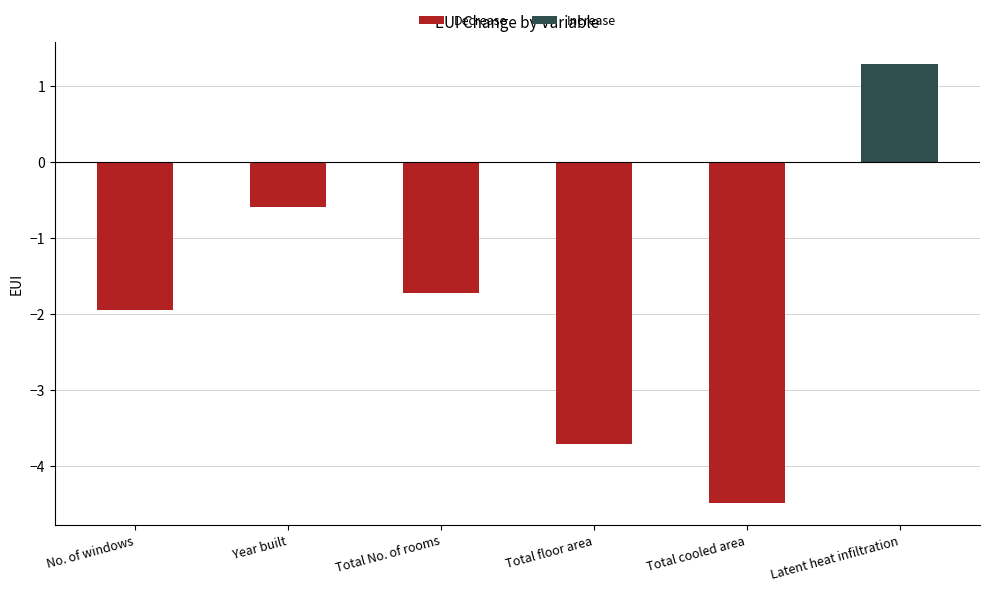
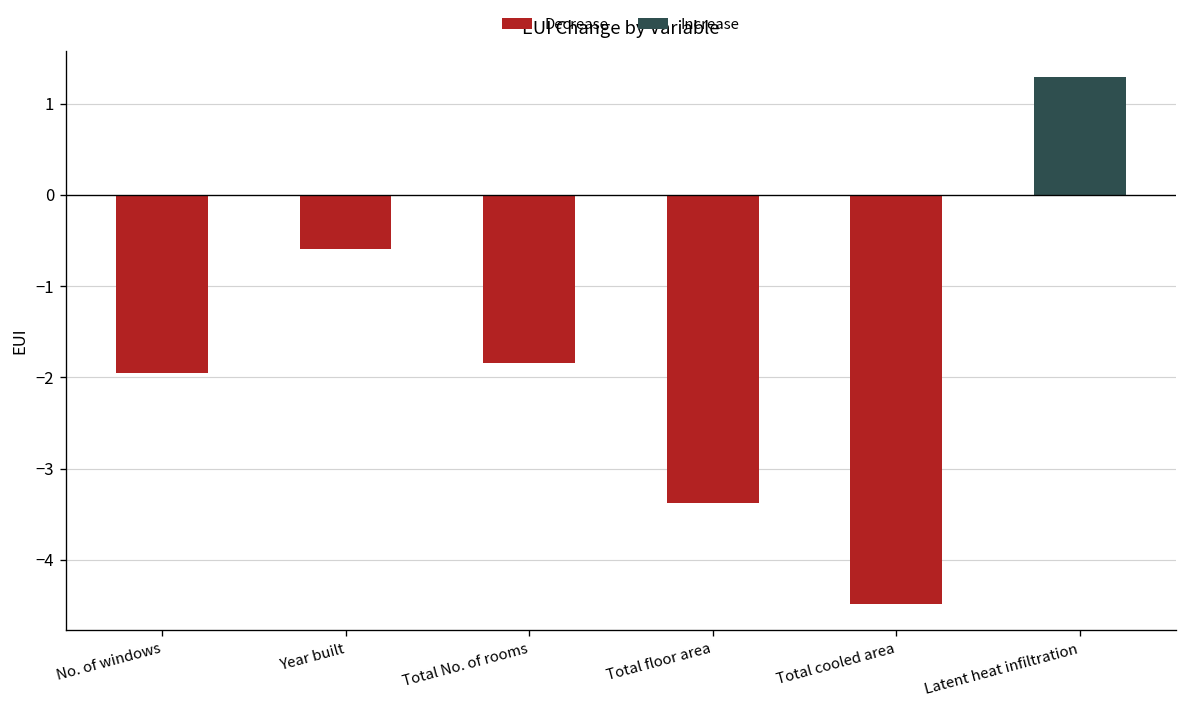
  {
    "Decrease": {
      "No. of windows": -2.0,
      "Year built": -0.6,
-     "Total No. of rooms": -1.7,
-     "Total floor area": -3.7,
+     "Total No. of rooms": -1.8,
+     "Total floor area": -3.4,
      "Total cooled area": -4.5
    },
    "Increase": {
      "Latent heat infiltration": 1.3
    }
  }
